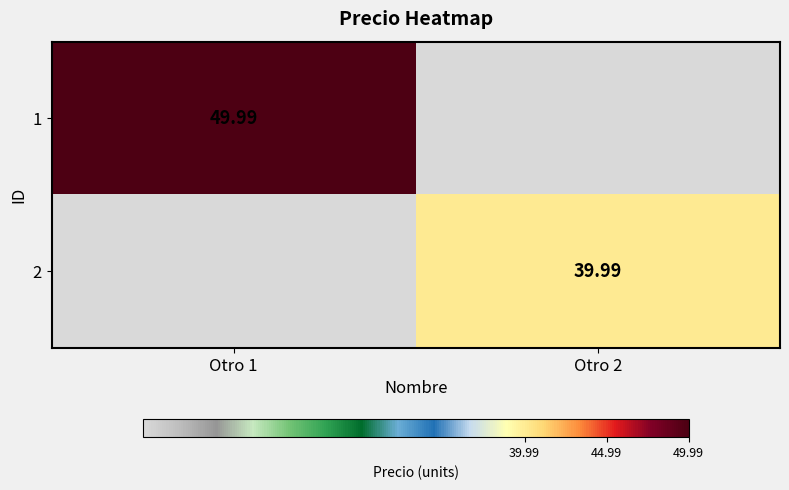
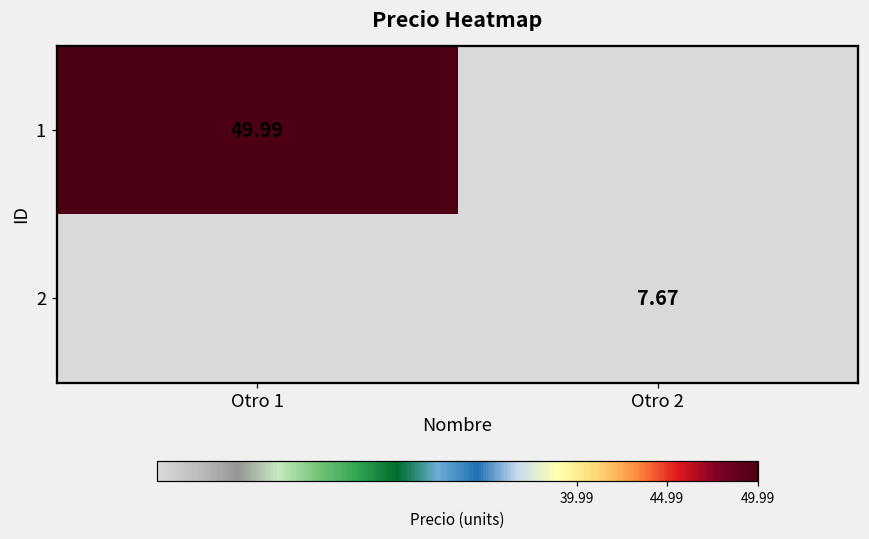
  {
    "1": {
      "Otro 1": 49.99
    },
    "2": {
-     "Otro 2": 39.99
+     "Otro 2": 7.67
    }
  }
